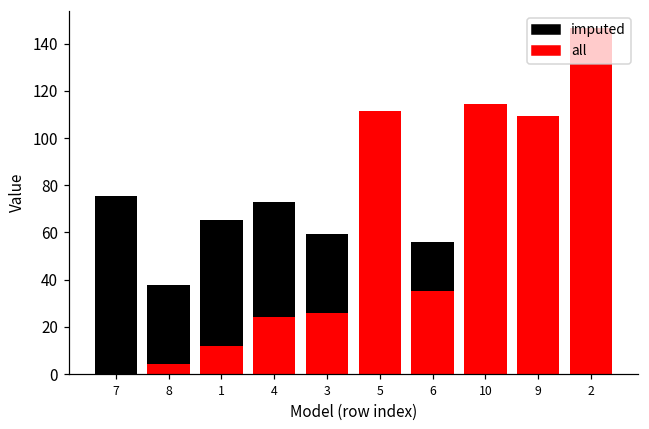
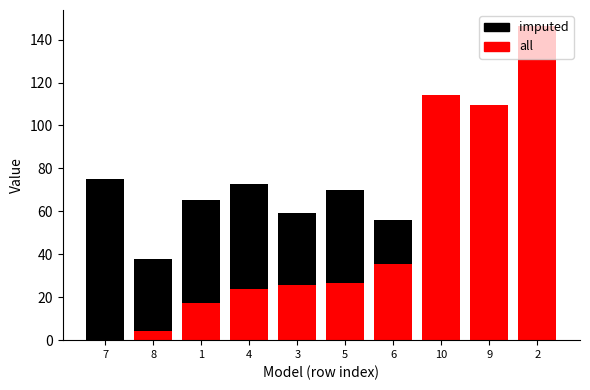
  {
    "imputed": {
      "7": 75,
      "8": 38,
      "1": 65,
      "4": 73,
      "3": 59,
-     "5": 64,
+     "5": 70,
      "6": 56,
      "2": 0
    },
    "all": {
      "7": 0,
-     "1": 12,
-     "5": 111,
+     "1": 18,
+     "5": 27,
      "10": 114,
      "9": 109
    }
  }
